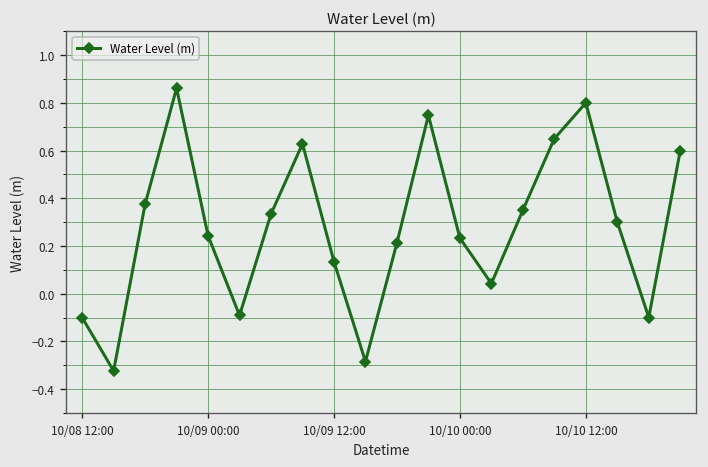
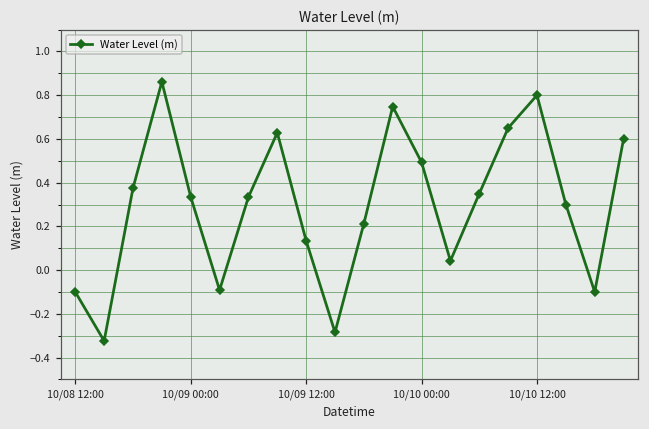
  {
    "10/08 12:00": -0.10,
-   "10/09 00:00": 0.24,
+   "10/09 00:00": 0.33,
    "10/09 12:00": 0.13,
-   "10/10 00:00": 0.23,
+   "10/10 00:00": 0.49,
    "10/10 12:00": 0.80
  }
